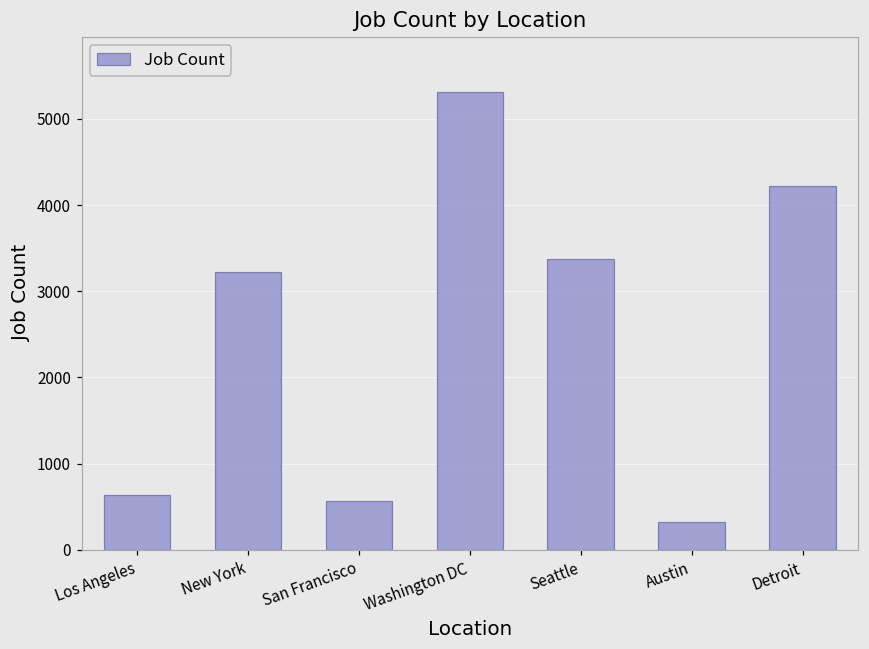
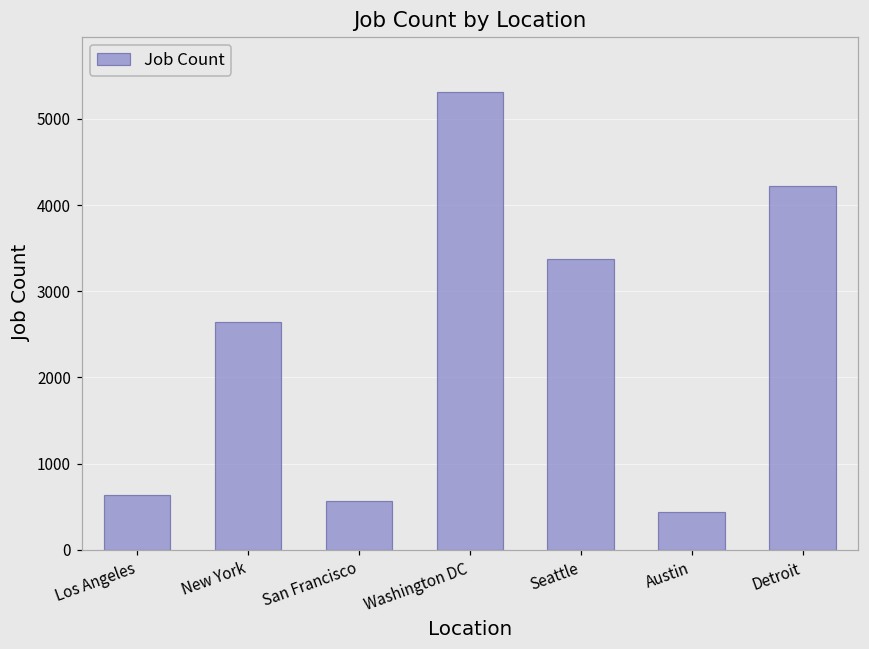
  {
    "Los Angeles": 600,
-   "New York": 3200,
+   "New York": 2600,
    "San Francisco": 600,
    "Washington DC": 5300,
    "Seattle": 3400,
-   "Austin": 300,
+   "Austin": 400,
    "Detroit": 4200
  }
